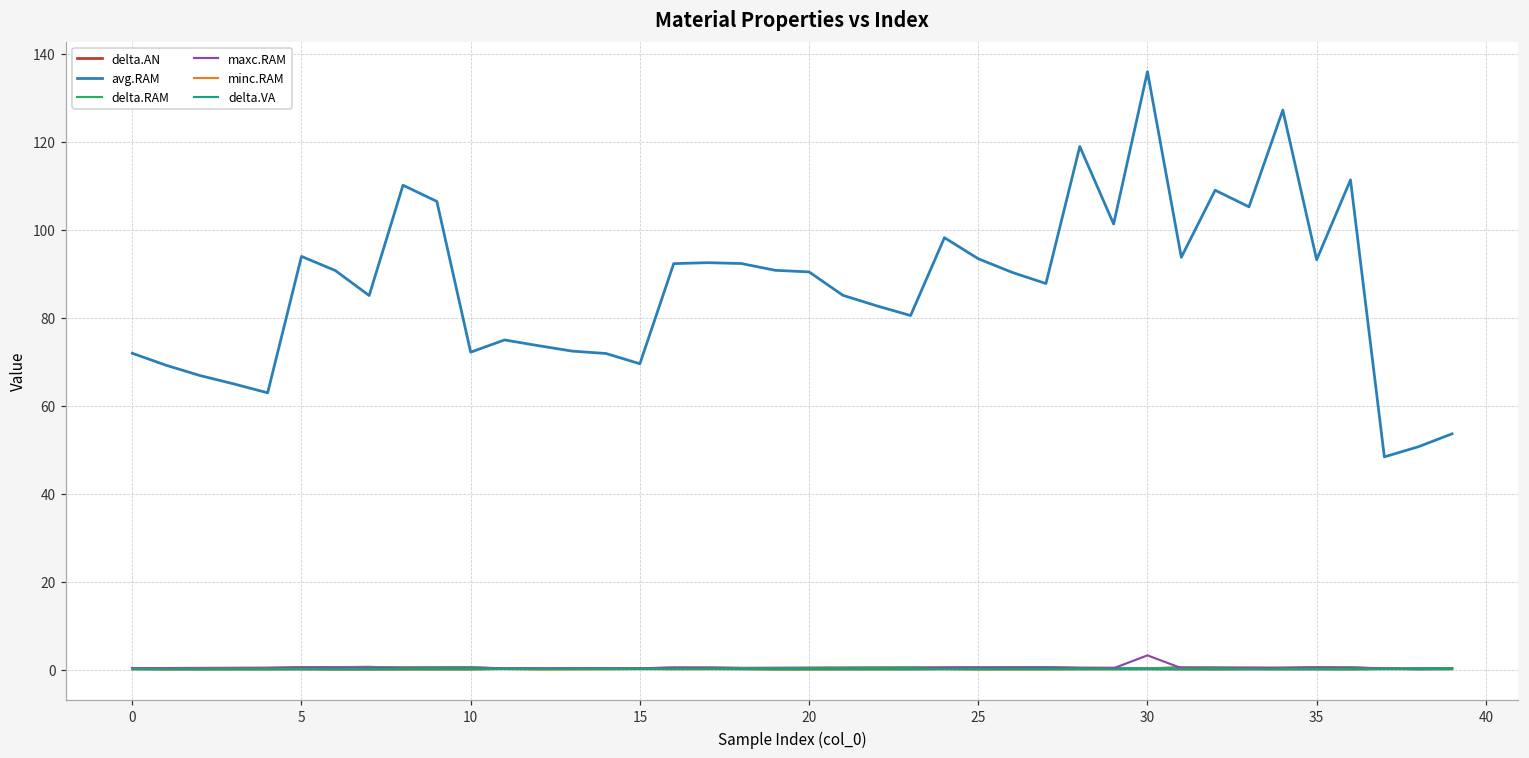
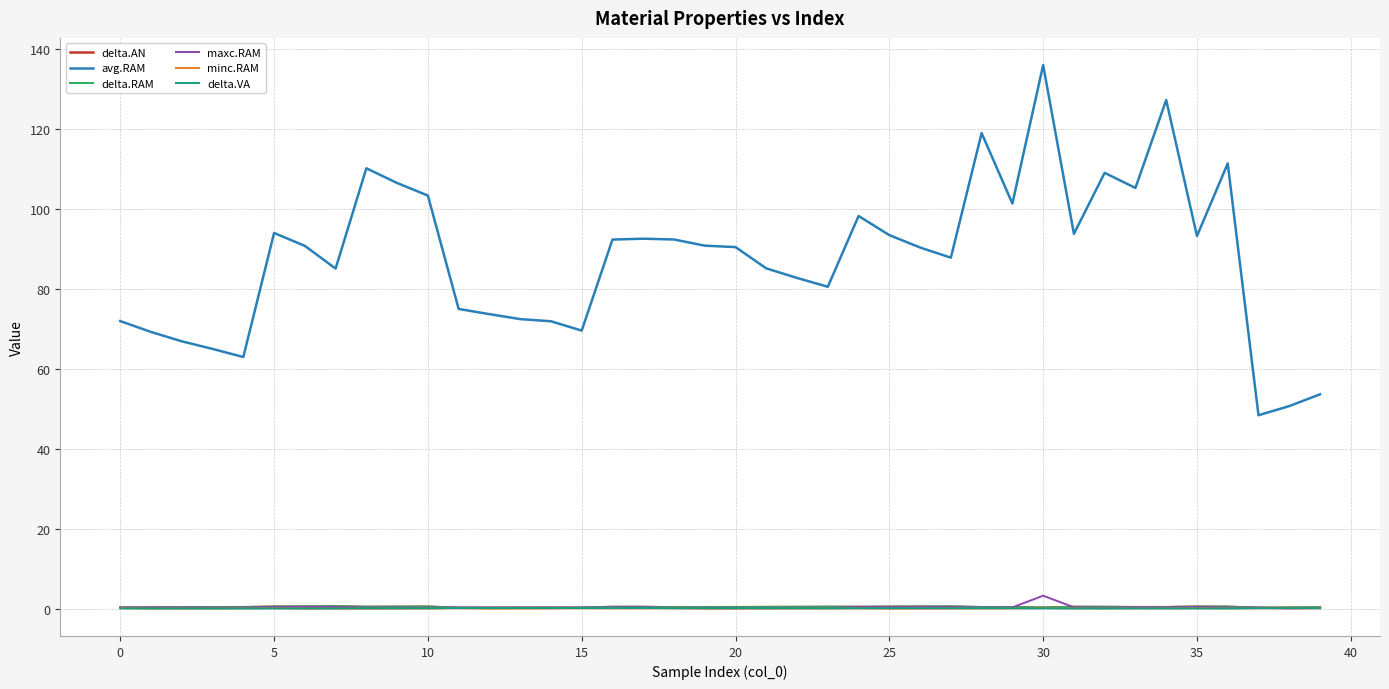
  {
    "avg.RAM": {
      "0": 72,
      "5": 94,
-     "10": 72,
+     "10": 103,
      "15": 70,
      "20": 90,
      "25": 93,
      "30": 136,
      "35": 93
    },
    "maxc.RAM": {
      "30": 3
    }
  }
